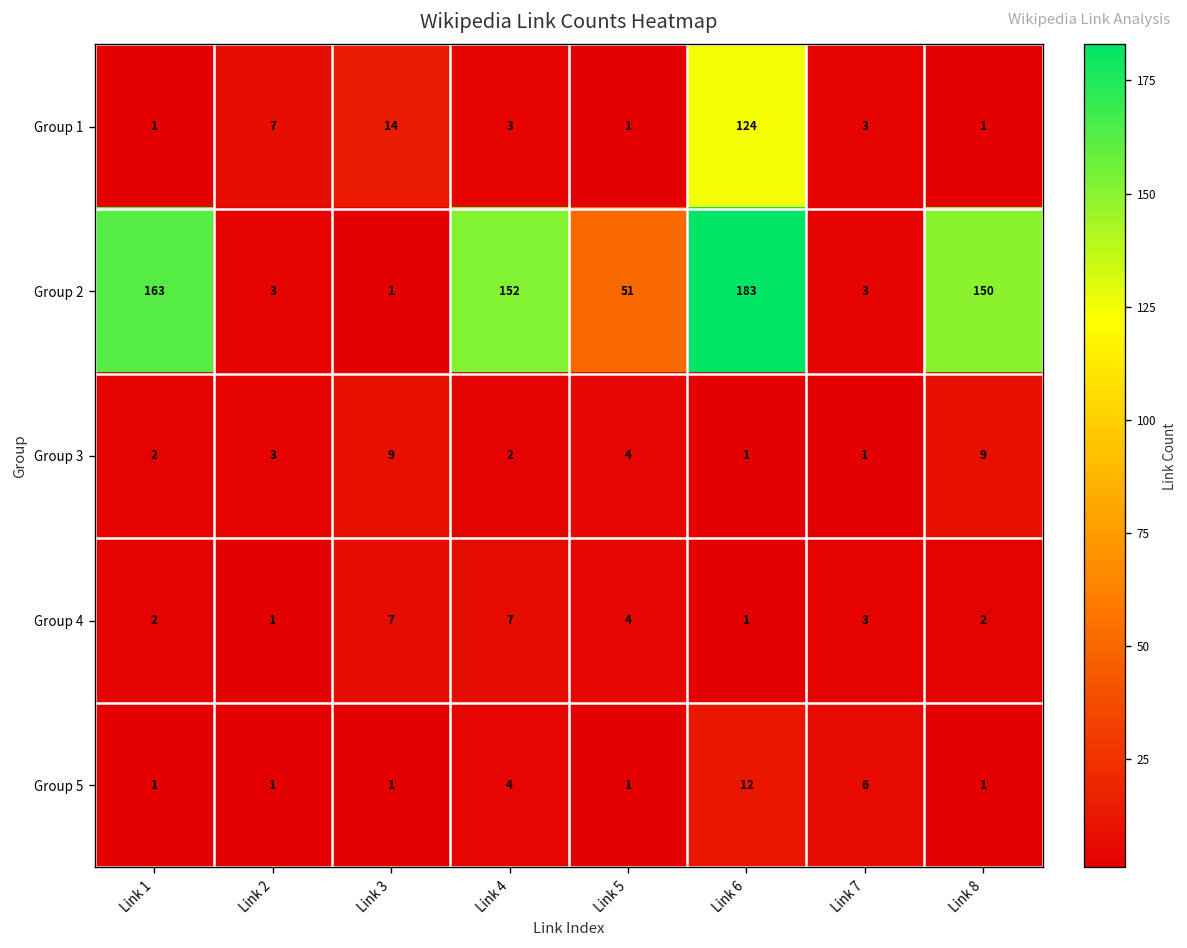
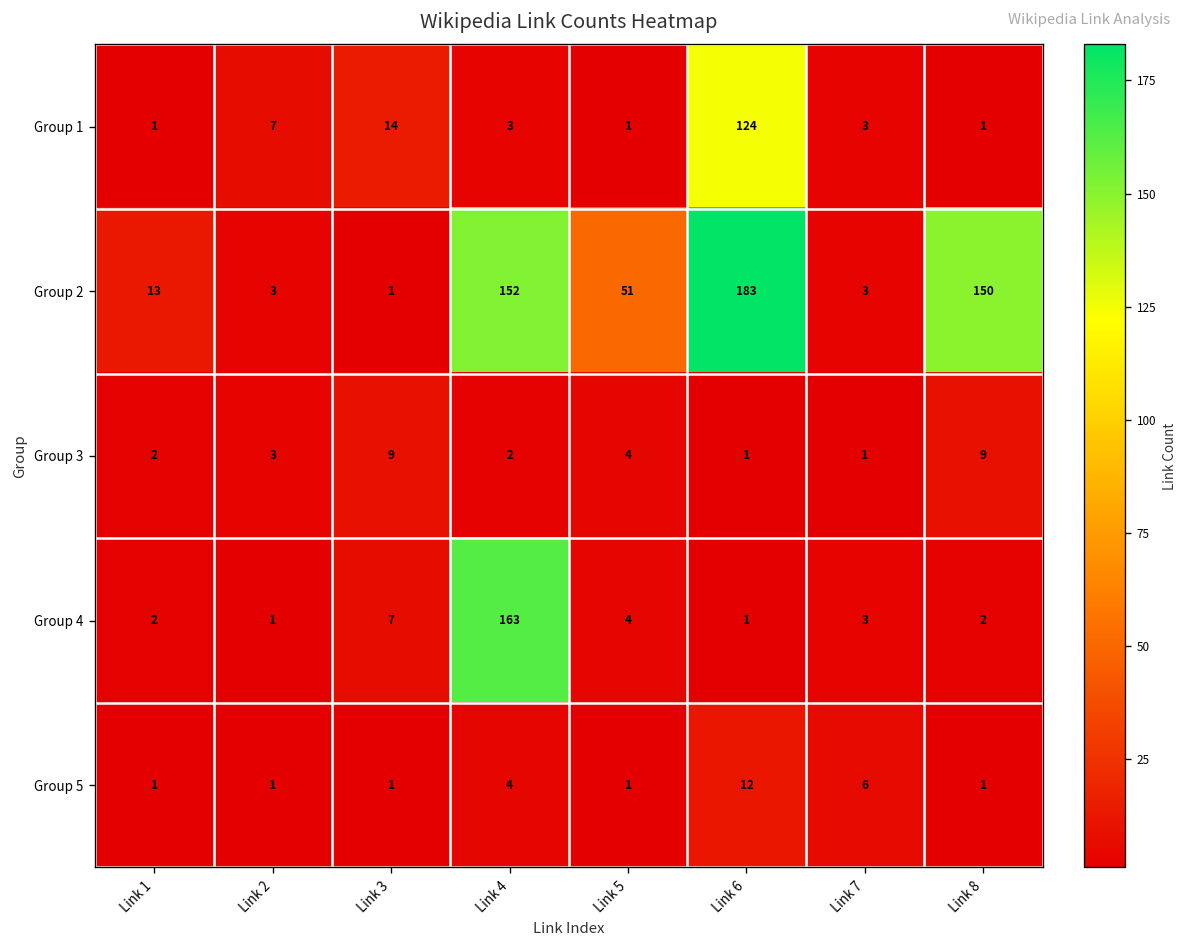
  {
    "Group 1": {
      "Link 1": 1,
      "Link 2": 7,
      "Link 3": 14,
      "Link 4": 3,
      "Link 5": 1,
      "Link 6": 124,
      "Link 7": 3,
      "Link 8": 1
    },
    "Group 2": {
-     "Link 1": 163,
+     "Link 1": 13,
      "Link 2": 3,
      "Link 3": 1,
      "Link 4": 152,
      "Link 5": 51,
      "Link 6": 183,
      "Link 7": 3,
      "Link 8": 150
    },
    "Group 3": {
      "Link 1": 2,
      "Link 2": 3,
      "Link 3": 9,
      "Link 4": 2,
      "Link 5": 4,
      "Link 6": 1,
      "Link 7": 1,
      "Link 8": 9
    },
    "Group 4": {
      "Link 1": 2,
      "Link 2": 1,
      "Link 3": 7,
-     "Link 4": 7,
+     "Link 4": 163,
      "Link 5": 4,
      "Link 6": 1,
      "Link 7": 3,
      "Link 8": 2
    },
    "Group 5": {
      "Link 1": 1,
      "Link 2": 1,
      "Link 3": 1,
      "Link 4": 4,
      "Link 5": 1,
      "Link 6": 12,
      "Link 7": 6,
      "Link 8": 1
    }
  }
